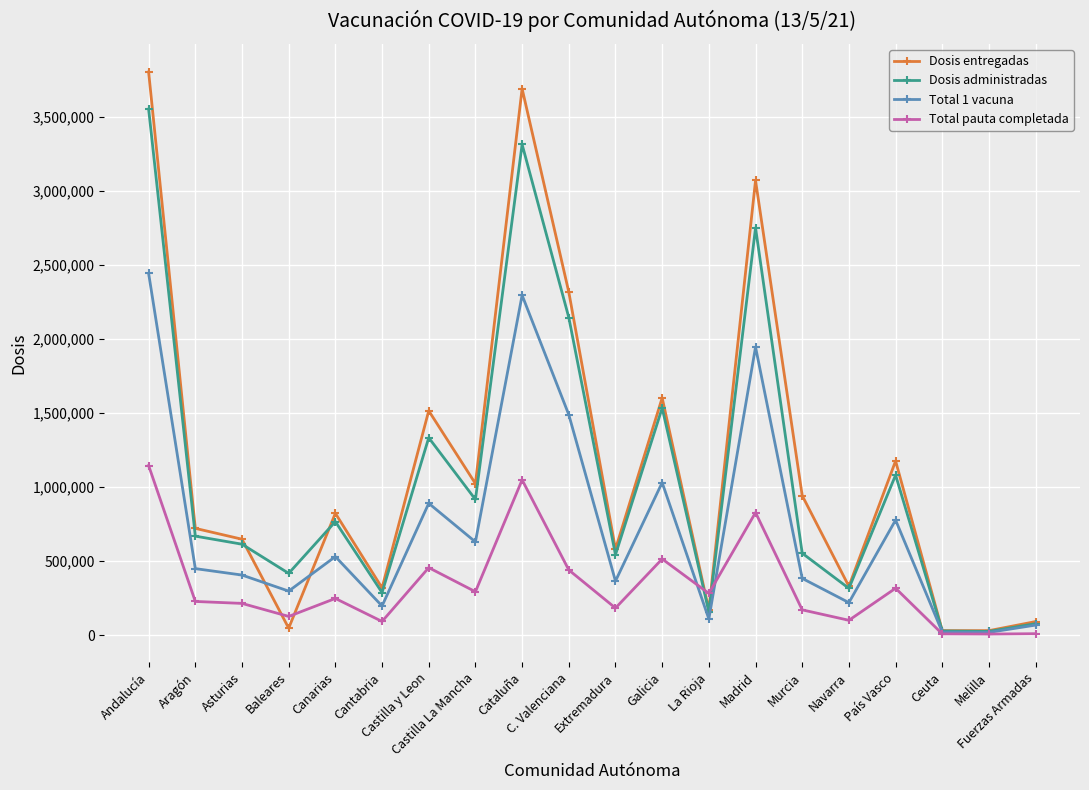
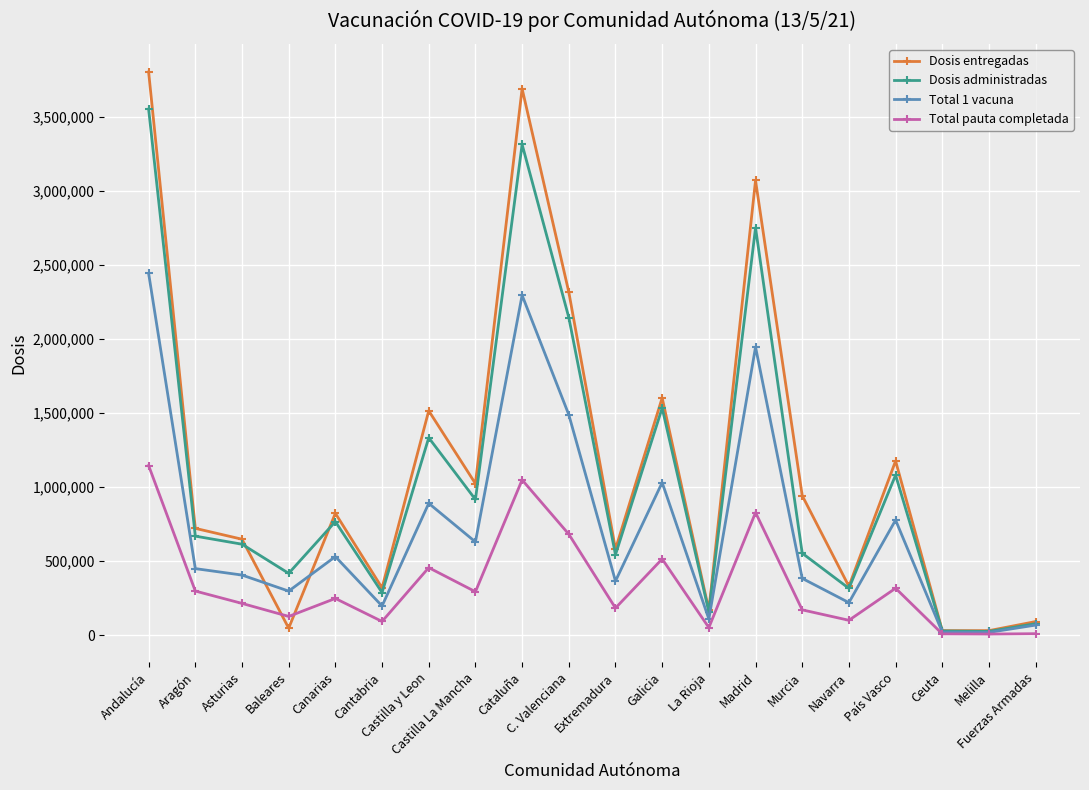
  {
    "Dosis entregadas": {
      "Andalucía": "3,800,000",
      "Aragón": "720,000",
      "Asturias": "650,000",
      "Baleares": "50,000",
      "Canarias": "820,000",
      "Cantabria": "320,000",
      "Castilla y Leon": "1,510,000",
      "Castilla La Mancha": "1,020,000",
      "Cataluña": "3,690,000",
      "C. Valenciana": "2,320,000",
      "Extremadura": "580,000",
      "Galicia": "1,600,000",
      "Madrid": "3,070,000",
      "Murcia": "940,000",
      "País Vasco": "1,180,000"
    },
    "Total pauta completada": {
      "Andalucía": "1,140,000",
-     "Aragón": "230,000",
+     "Aragón": "300,000",
      "Asturias": "210,000",
      "Baleares": "130,000",
      "Canarias": "250,000",
      "Cantabria": "90,000",
      "Castilla y Leon": "460,000",
      "Castilla La Mancha": "290,000",
      "Cataluña": "1,050,000",
-     "C. Valenciana": "440,000",
+     "C. Valenciana": "680,000",
      "Extremadura": "180,000",
      "Galicia": "510,000",
-     "La Rioja": "280,000",
+     "La Rioja": "50,000",
      "Madrid": "830,000",
      "Murcia": "170,000",
      "Navarra": "100,000",
      "País Vasco": "320,000",
      "Fuerzas Armadas": "10,000"
    }
  }
